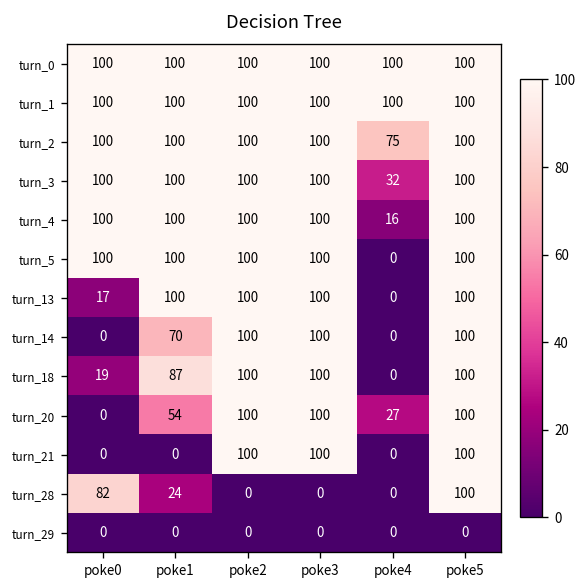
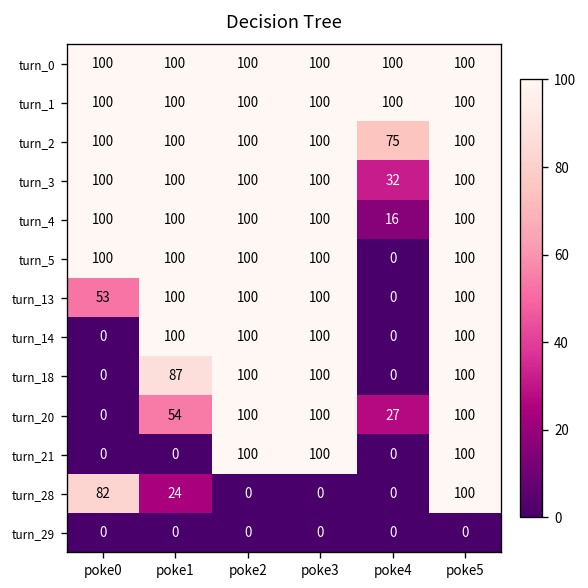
  {
    "turn_0": {
      "poke0": 100,
      "poke1": 100,
      "poke2": 100,
      "poke3": 100,
      "poke4": 100,
      "poke5": 100
    },
    "turn_1": {
      "poke0": 100,
      "poke1": 100,
      "poke2": 100,
      "poke3": 100,
      "poke4": 100,
      "poke5": 100
    },
    "turn_2": {
      "poke0": 100,
      "poke1": 100,
      "poke2": 100,
      "poke3": 100,
      "poke4": 75,
      "poke5": 100
    },
    "turn_3": {
      "poke0": 100,
      "poke1": 100,
      "poke2": 100,
      "poke3": 100,
      "poke4": 32,
      "poke5": 100
    },
    "turn_4": {
      "poke0": 100,
      "poke1": 100,
      "poke2": 100,
      "poke3": 100,
      "poke4": 16,
      "poke5": 100
    },
    "turn_5": {
      "poke0": 100,
      "poke1": 100,
      "poke2": 100,
      "poke3": 100,
      "poke4": 0,
      "poke5": 100
    },
    "turn_13": {
-     "poke0": 17,
+     "poke0": 53,
      "poke1": 100,
      "poke2": 100,
      "poke3": 100,
      "poke4": 0,
      "poke5": 100
    },
    "turn_14": {
      "poke0": 0,
-     "poke1": 70,
+     "poke1": 100,
      "poke2": 100,
      "poke3": 100,
      "poke4": 0,
      "poke5": 100
    },
    "turn_18": {
-     "poke0": 19,
+     "poke0": 0,
      "poke1": 87,
      "poke2": 100,
      "poke3": 100,
      "poke4": 0,
      "poke5": 100
    },
    "turn_20": {
      "poke0": 0,
      "poke1": 54,
      "poke2": 100,
      "poke3": 100,
      "poke4": 27,
      "poke5": 100
    },
    "turn_21": {
      "poke0": 0,
      "poke1": 0,
      "poke2": 100,
      "poke3": 100,
      "poke4": 0,
      "poke5": 100
    },
    "turn_28": {
      "poke0": 82,
      "poke1": 24,
      "poke2": 0,
      "poke3": 0,
      "poke4": 0,
      "poke5": 100
    },
    "turn_29": {
      "poke0": 0,
      "poke1": 0,
      "poke2": 0,
      "poke3": 0,
      "poke4": 0,
      "poke5": 0
    }
  }
